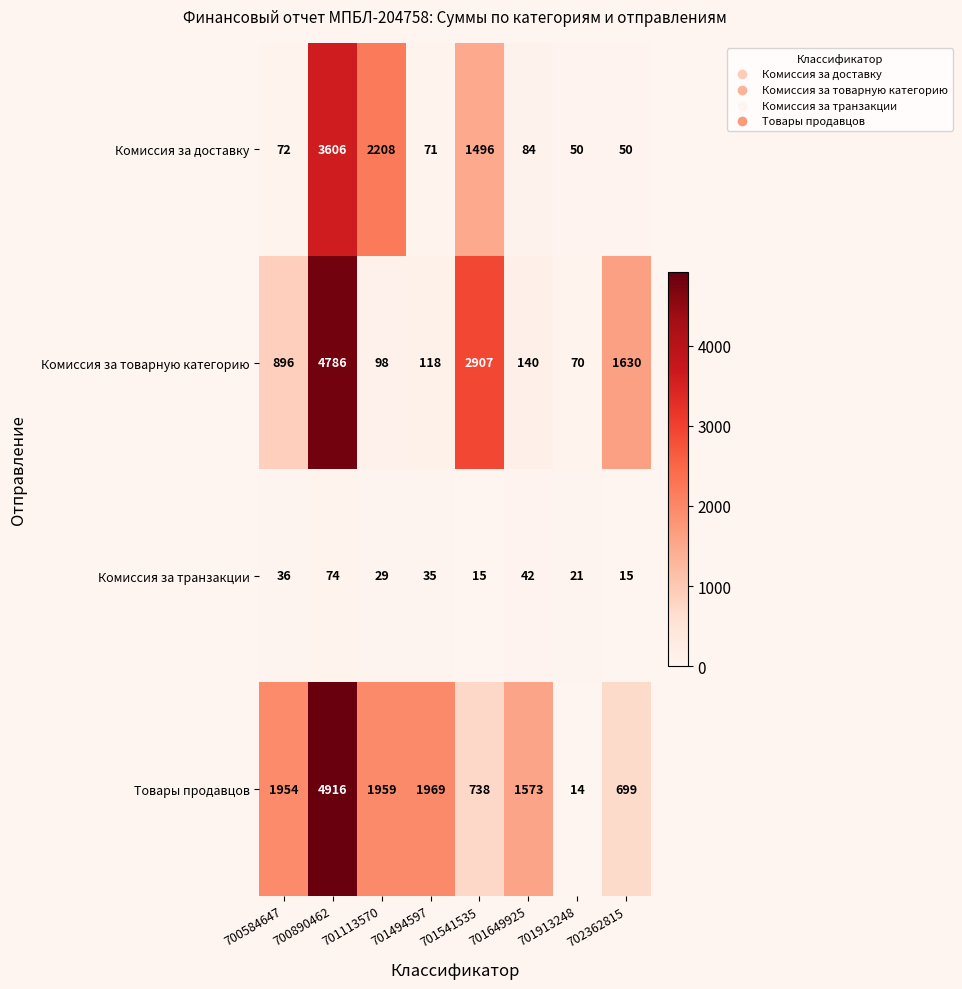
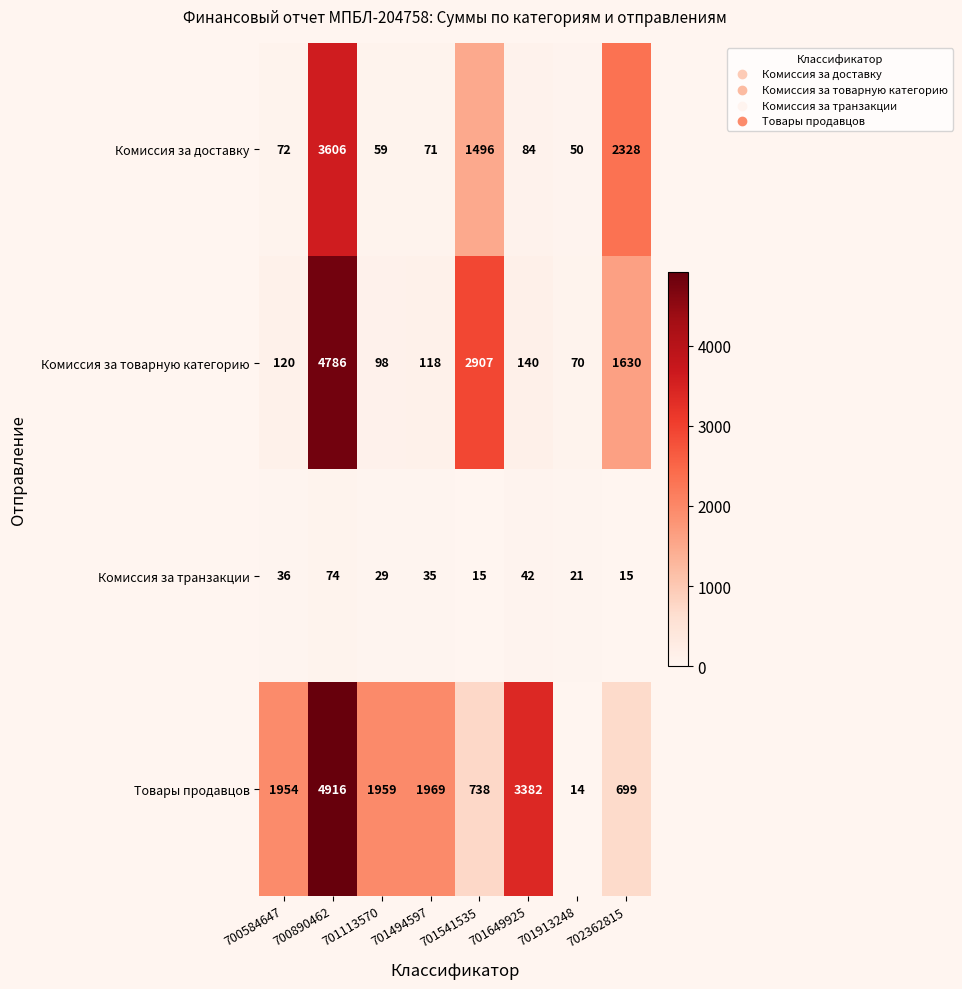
  {
    "Комиссия за доставку": {
      "700584647": 72,
      "700890462": 3606,
-     "701113570": 2208,
+     "701113570": 59,
      "701494597": 71,
      "701541535": 1496,
      "701649925": 84,
      "701913248": 50,
-     "702362815": 50
+     "702362815": 2328
    },
    "Комиссия за товарную категорию": {
-     "700584647": 896,
+     "700584647": 120,
      "700890462": 4786,
      "701113570": 98,
      "701494597": 118,
      "701541535": 2907,
      "701649925": 140,
      "701913248": 70,
      "702362815": 1630
    },
    "Комиссия за транзакции": {
      "700584647": 36,
      "700890462": 74,
      "701113570": 29,
      "701494597": 35,
      "701541535": 15,
      "701649925": 42,
      "701913248": 21,
      "702362815": 15
    },
    "Товары продавцов": {
      "700584647": 1954,
      "700890462": 4916,
      "701113570": 1959,
      "701494597": 1969,
      "701541535": 738,
-     "701649925": 1573,
+     "701649925": 3382,
      "701913248": 14,
      "702362815": 699
    }
  }
